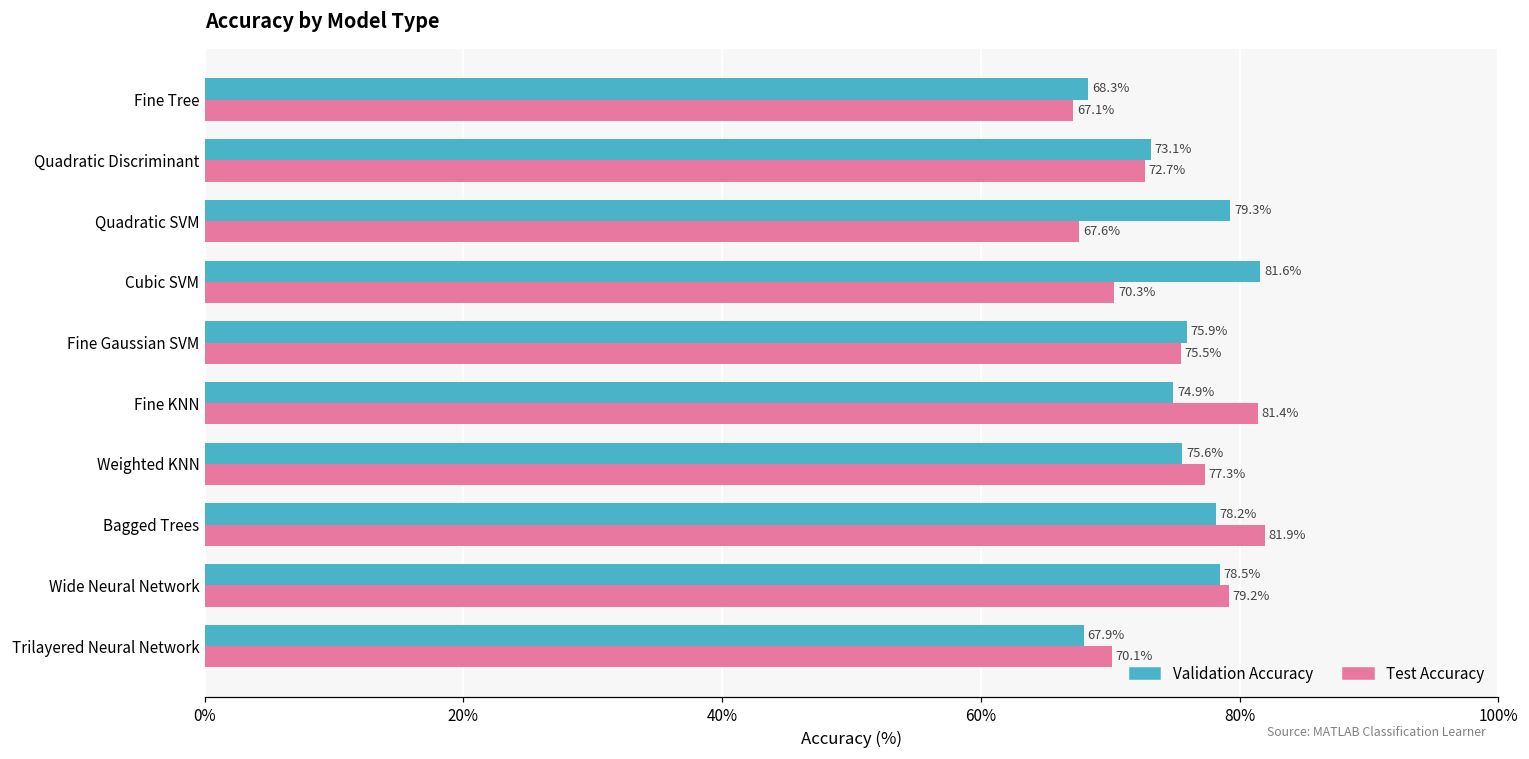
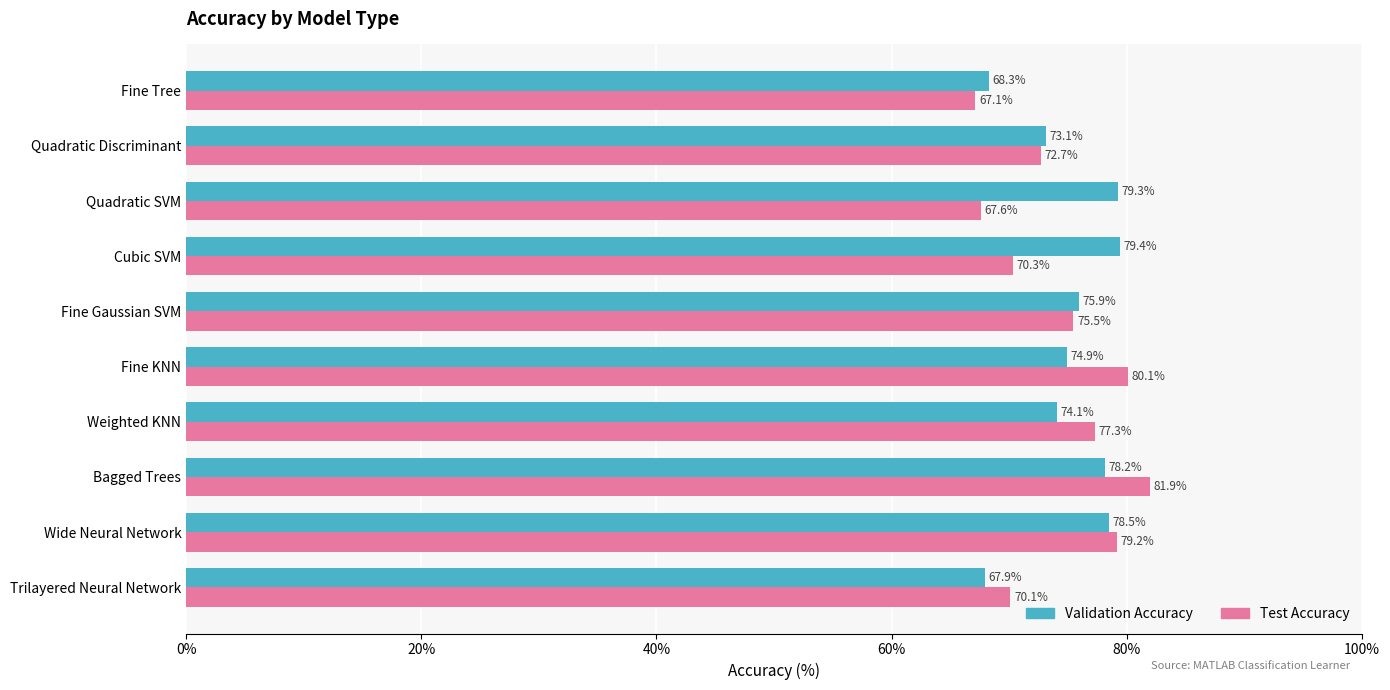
  {
    "Validation Accuracy": {
      "Fine Tree": "68.3%",
      "Quadratic Discriminant": "73.1%",
      "Quadratic SVM": "79.3%",
-     "Cubic SVM": "81.6%",
+     "Cubic SVM": "79.4%",
      "Fine Gaussian SVM": "75.9%",
      "Fine KNN": "74.9%",
-     "Weighted KNN": "75.6%",
+     "Weighted KNN": "74.1%",
      "Bagged Trees": "78.2%",
      "Wide Neural Network": "78.5%",
      "Trilayered Neural Network": "67.9%"
    },
    "Test Accuracy": {
      "Fine Tree": "67.1%",
      "Quadratic Discriminant": "72.7%",
      "Quadratic SVM": "67.6%",
      "Cubic SVM": "70.3%",
      "Fine Gaussian SVM": "75.5%",
-     "Fine KNN": "81.4%",
+     "Fine KNN": "80.1%",
      "Weighted KNN": "77.3%",
      "Bagged Trees": "81.9%",
      "Wide Neural Network": "79.2%",
      "Trilayered Neural Network": "70.1%"
    }
  }
